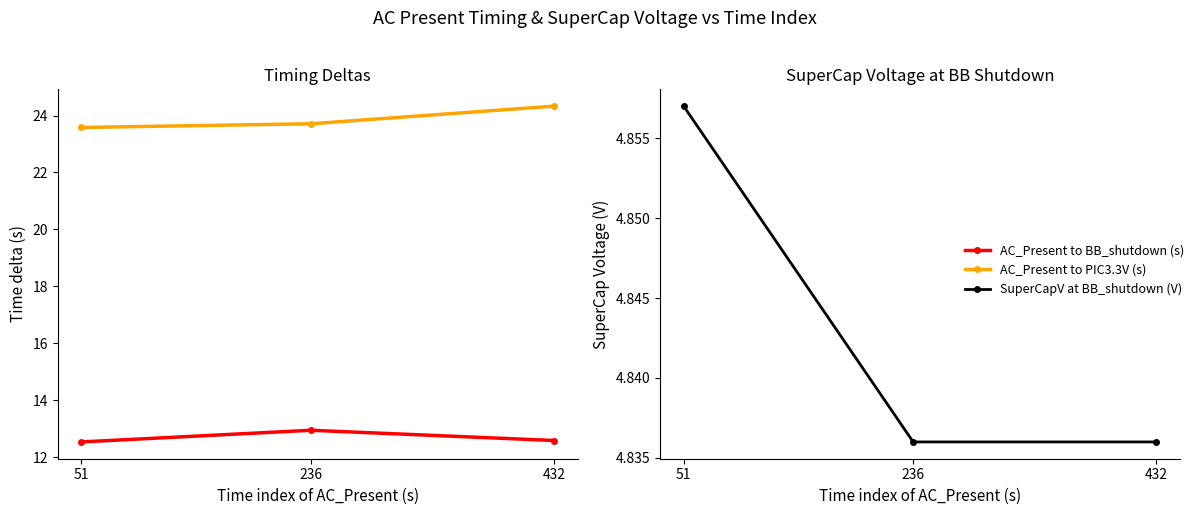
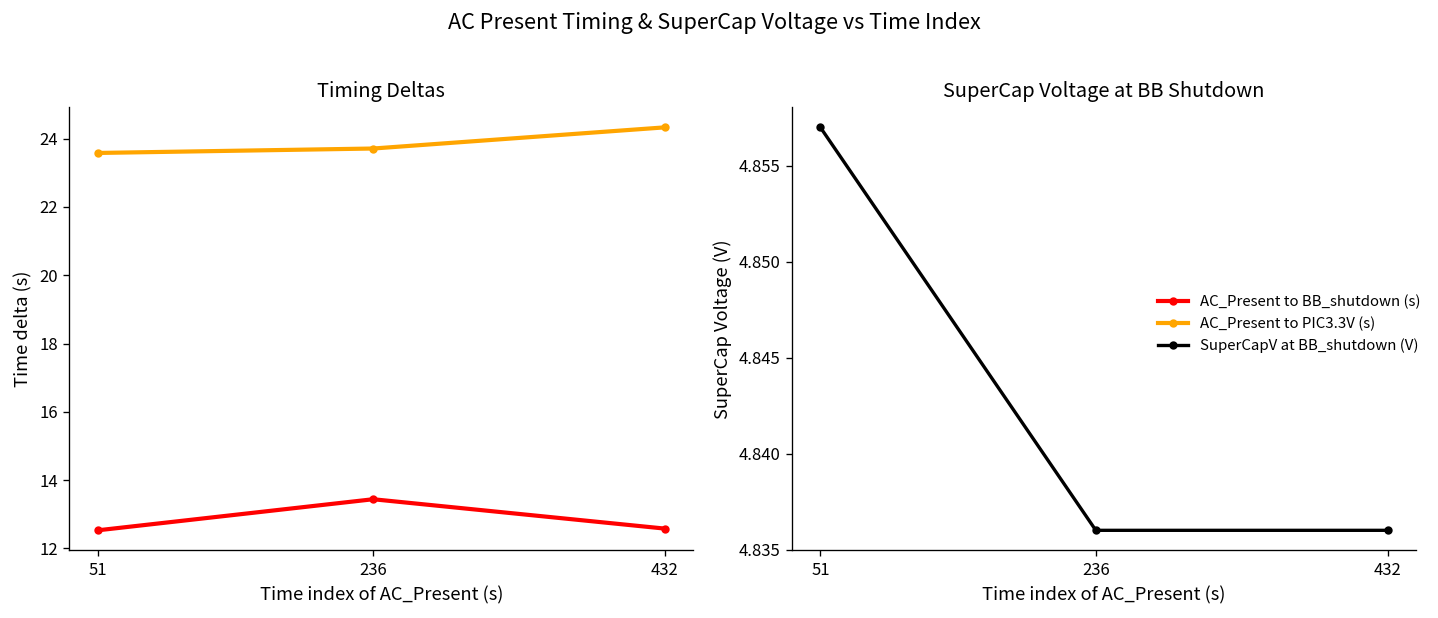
  {
    "Timing Deltas": {
      "AC_Present to BB_shutdown (s)": {
        "51": 12.5,
-       "236": 12.9,
+       "236": 13.4,
        "432": 12.6
      },
      "AC_Present to PIC3.3V (s)": {
        "51": 23.6,
        "236": 23.7,
        "432": 24.3
      }
    },
    "SuperCap Voltage at BB Shutdown": {
      "51": 4.8570,
      "236": 4.8360,
      "432": 4.8360
    }
  }
